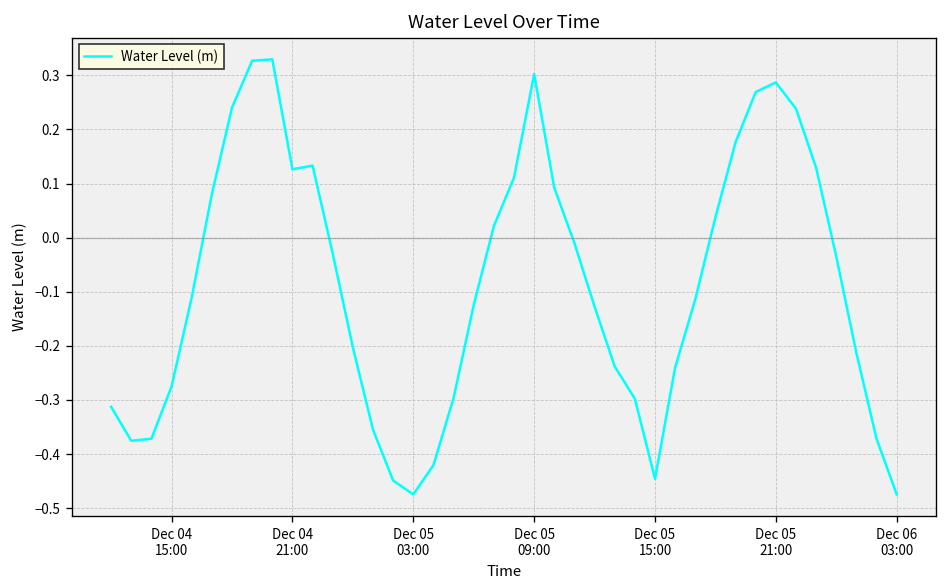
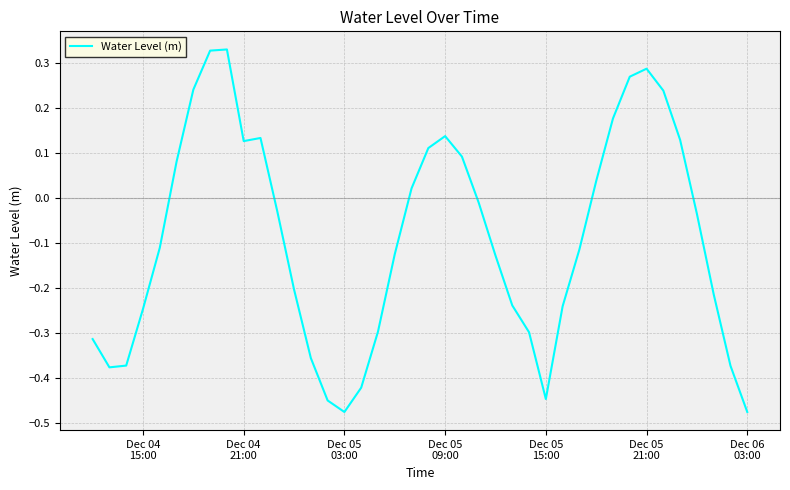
  {
-   "Dec 04 15:00": -0.27,
+   "Dec 04 15:00": -0.25,
    "Dec 04 21:00": 0.13,
    "Dec 05 03:00": -0.47,
-   "Dec 05 09:00": 0.30,
+   "Dec 05 09:00": 0.14,
    "Dec 05 15:00": -0.45,
    "Dec 05 21:00": 0.29,
    "Dec 06 03:00": -0.47
  }
